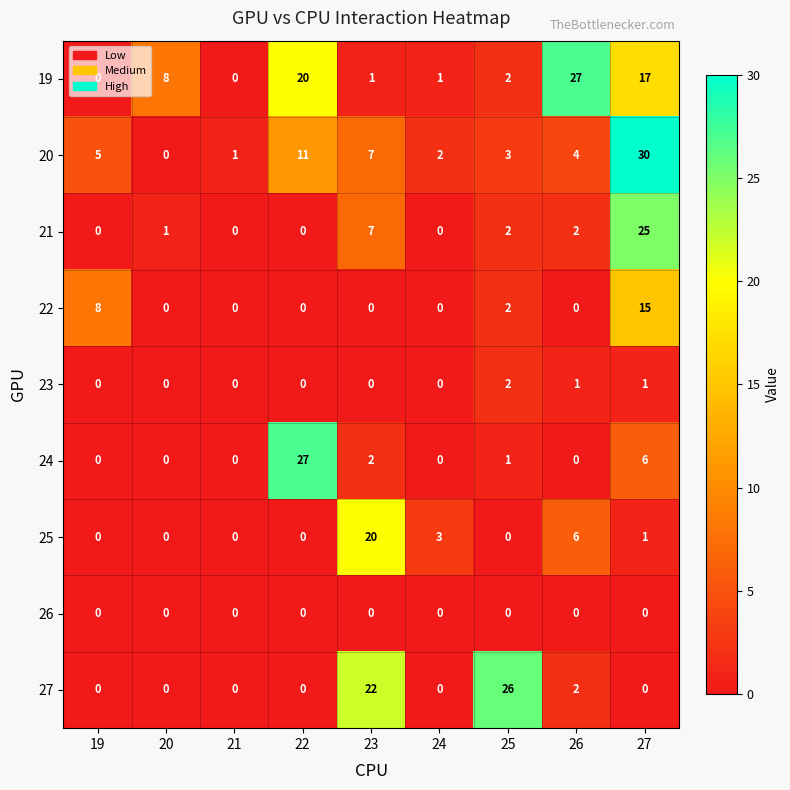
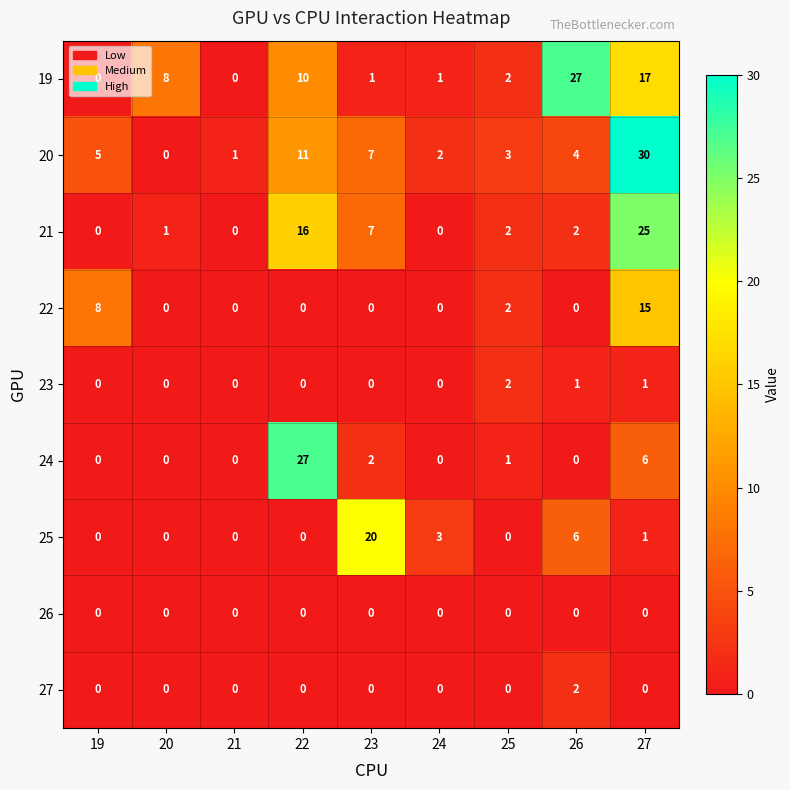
  {
    "19": {
      "20": 8,
      "21": 0,
-     "22": 20,
+     "22": 10,
      "23": 1,
      "24": 1,
      "25": 2,
      "26": 27,
      "27": 17
    },
    "20": {
      "19": 5,
      "20": 0,
      "21": 1,
      "22": 11,
      "23": 7,
      "24": 2,
      "25": 3,
      "26": 4,
      "27": 30
    },
    "21": {
      "19": 0,
      "20": 1,
      "21": 0,
-     "22": 0,
+     "22": 16,
      "23": 7,
      "24": 0,
      "25": 2,
      "26": 2,
      "27": 25
    },
    "22": {
      "19": 8,
      "20": 0,
      "21": 0,
      "22": 0,
      "23": 0,
      "24": 0,
      "25": 2,
      "26": 0,
      "27": 15
    },
    "23": {
      "19": 0,
      "20": 0,
      "21": 0,
      "22": 0,
      "23": 0,
      "24": 0,
      "25": 2,
      "26": 1,
      "27": 1
    },
    "24": {
      "19": 0,
      "20": 0,
      "21": 0,
      "22": 27,
      "23": 2,
      "24": 0,
      "25": 1,
      "26": 0,
      "27": 6
    },
    "25": {
      "19": 0,
      "20": 0,
      "21": 0,
      "22": 0,
      "23": 20,
      "24": 3,
      "25": 0,
      "26": 6,
      "27": 1
    },
    "26": {
      "19": 0,
      "20": 0,
      "21": 0,
      "22": 0,
      "23": 0,
      "24": 0,
      "25": 0,
      "26": 0,
      "27": 0
    },
    "27": {
      "19": 0,
      "20": 0,
      "21": 0,
      "22": 0,
-     "23": 22,
+     "23": 0,
      "24": 0,
-     "25": 26,
+     "25": 0,
      "26": 2,
      "27": 0
    }
  }
